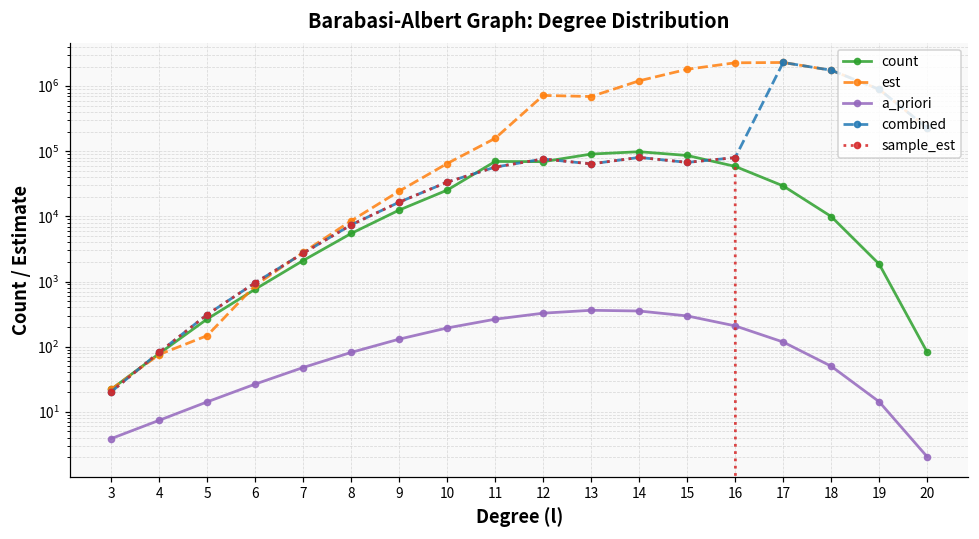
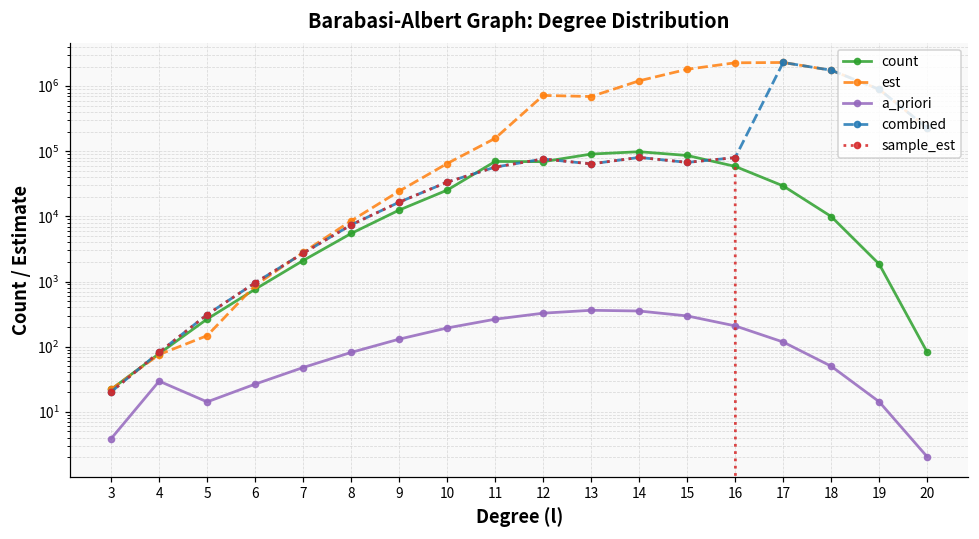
  {
    "count": {
      "5": 300,
      "6": 800,
      "7": 2100,
      "8": 5000,
      "9": 13000,
      "10": 25000,
      "11": 70000,
      "13": 90000,
      "14": 100000,
      "15": 90000,
      "16": 60000,
      "17": 30000,
      "18": 10000,
      "19": 1900,
      "20": 80
    },
    "est": {
      "5": 150,
      "8": 9000,
      "9": 24000,
      "10": 70000,
      "11": 160000,
      "12": 700000,
      "13": 700000,
      "14": 1200000,
      "15": 1800000,
      "16": 2300000
    },
    "a_priori": {
      "3": 4,
-     "4": 7,
+     "4": 30,
      "5": 14,
      "6": 30,
      "7": 50,
      "8": 80,
      "9": 130,
      "10": 190,
      "11": 300,
      "12": 300,
      "13": 400,
      "14": 400,
      "15": 300,
      "16": 210,
      "17": 120,
      "18": 50,
      "19": 14,
      "20": 2
    }
  }
